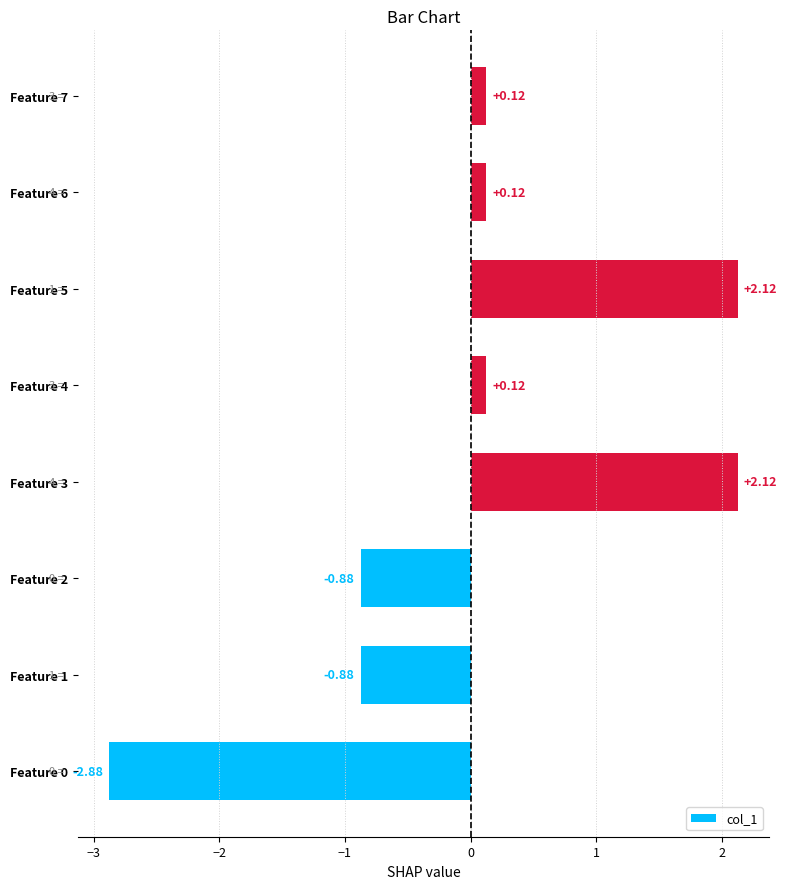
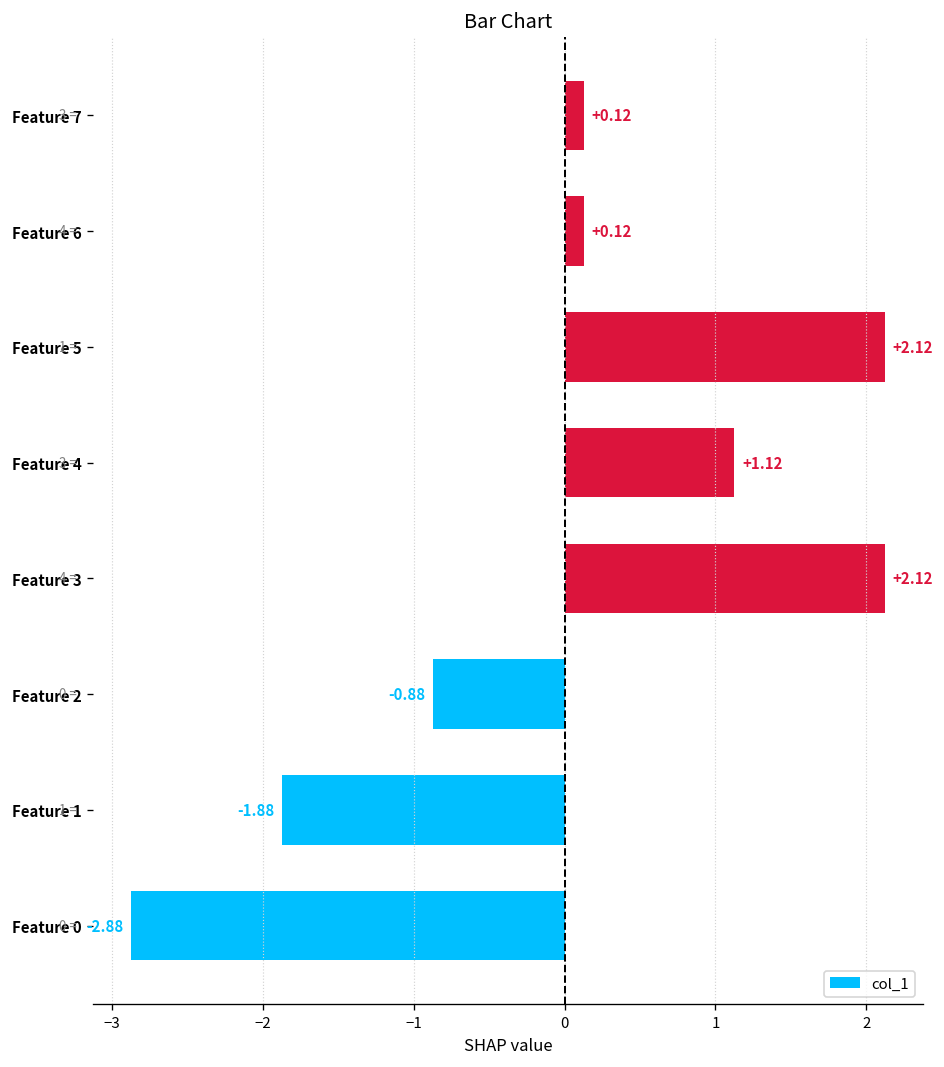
  {
    "Feature 7": "+0.12",
    "Feature 6": "+0.12",
    "Feature 5": "+2.12",
-   "Feature 4": "+0.12",
+   "Feature 4": "+1.12",
    "Feature 3": "+2.12",
    "Feature 2": "-0.88",
-   "Feature 1": "-0.88",
+   "Feature 1": "-1.88",
    "Feature 0": "-2.88"
  }
